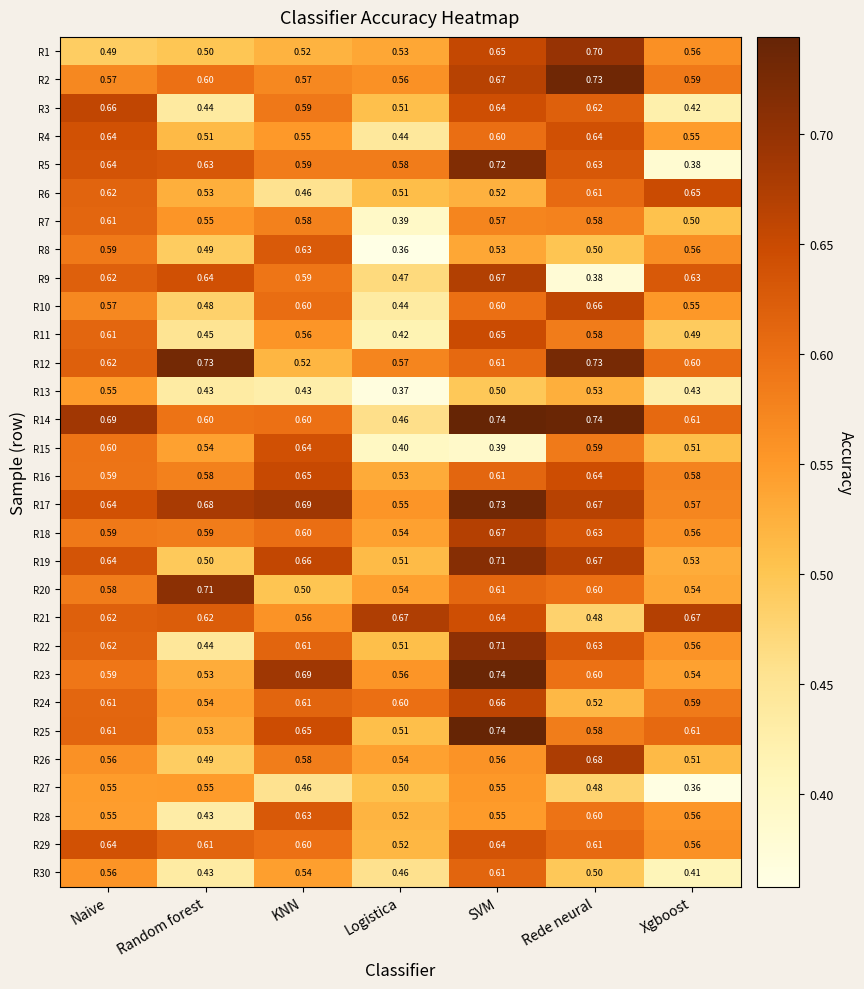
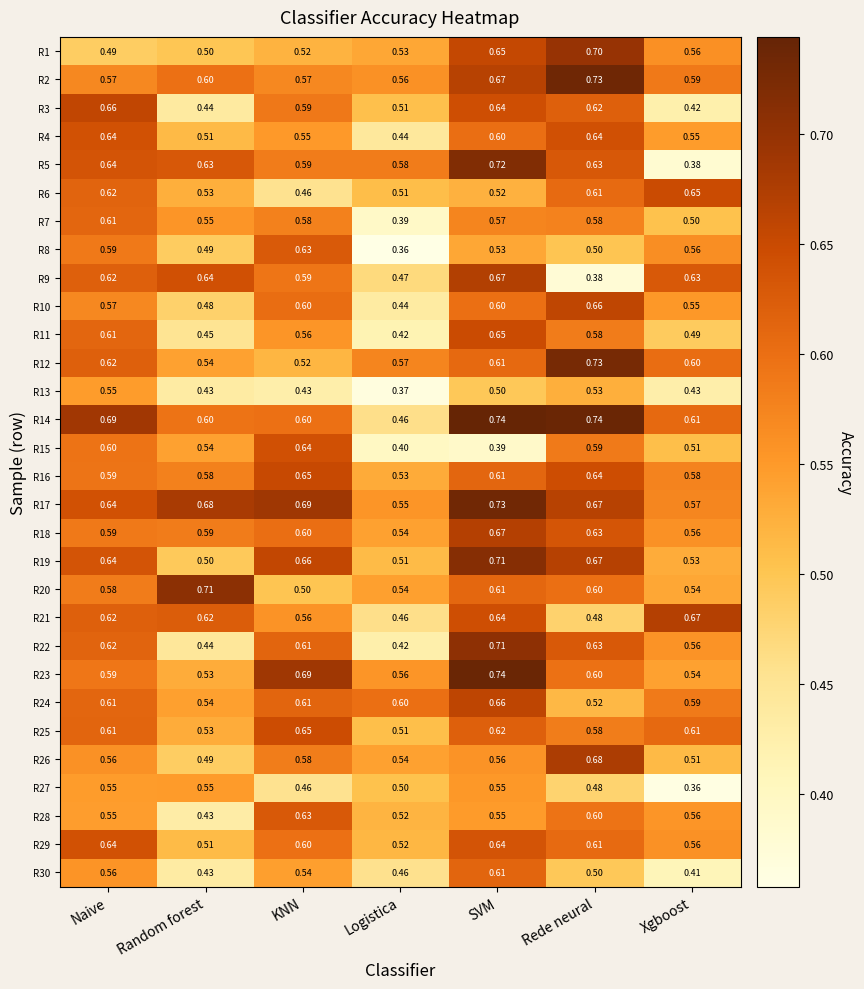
  {
    "R12": {
      "Naive": 0.62,
-     "Random forest": 0.73,
+     "Random forest": 0.54,
      "KNN": 0.52,
      "Logistica": 0.57,
      "SVM": 0.61,
      "Rede neural": 0.73,
      "Xgboost": 0.60
    },
    "R21": {
      "Naive": 0.62,
      "Random forest": 0.62,
      "KNN": 0.56,
-     "Logistica": 0.67,
+     "Logistica": 0.46,
      "SVM": 0.64,
      "Rede neural": 0.48,
      "Xgboost": 0.67
    },
    "R22": {
      "Naive": 0.62,
      "Random forest": 0.44,
      "KNN": 0.61,
-     "Logistica": 0.51,
+     "Logistica": 0.42,
      "SVM": 0.71,
      "Rede neural": 0.63,
      "Xgboost": 0.56
    },
    "R25": {
      "Naive": 0.61,
      "Random forest": 0.53,
      "KNN": 0.65,
      "Logistica": 0.51,
-     "SVM": 0.74,
+     "SVM": 0.62,
      "Rede neural": 0.58,
      "Xgboost": 0.61
    },
    "R29": {
      "Naive": 0.64,
-     "Random forest": 0.61,
+     "Random forest": 0.51,
      "KNN": 0.60,
      "Logistica": 0.52,
      "SVM": 0.64,
      "Rede neural": 0.61,
      "Xgboost": 0.56
    }
  }
